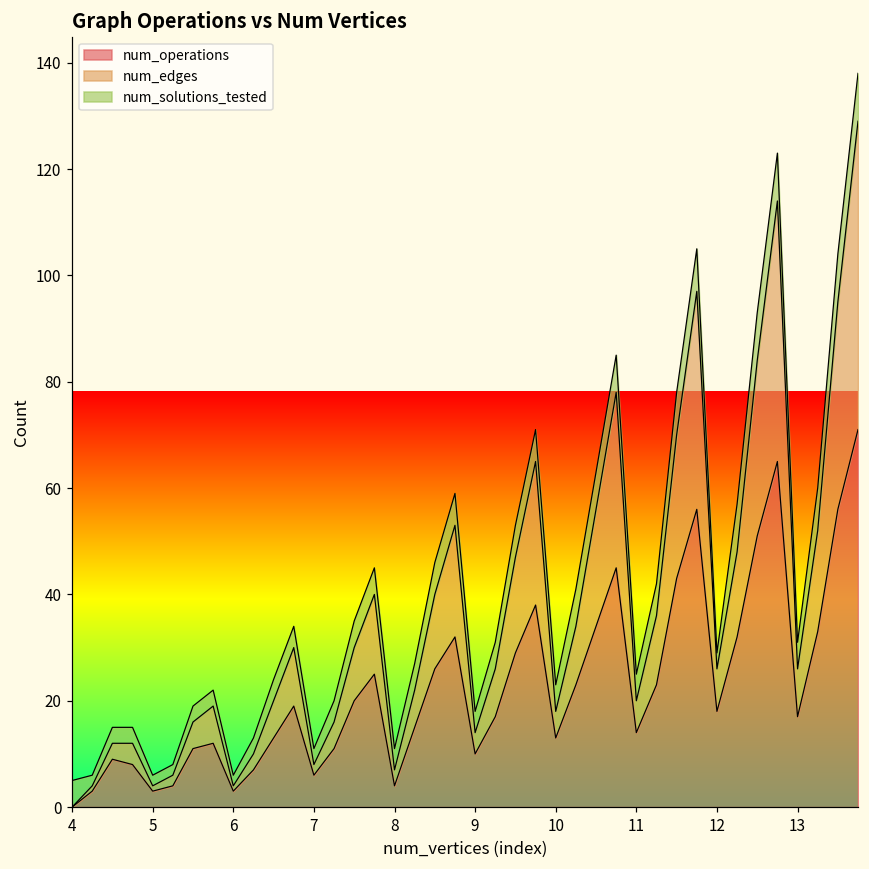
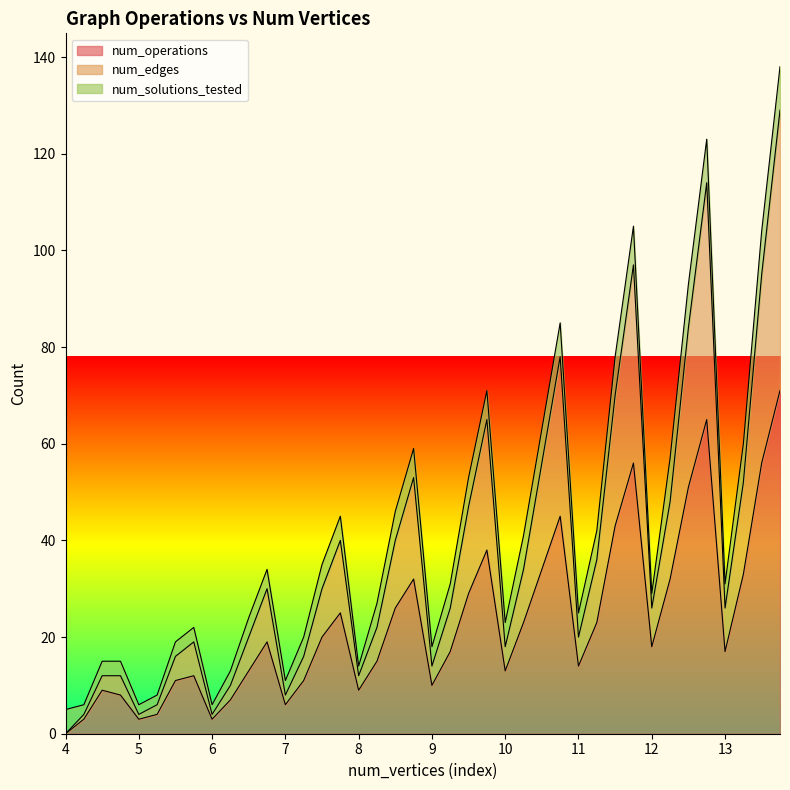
  {
    "num_operations": {
-     "8": 4,
+     "8": 9,
      "12": 18
    },
    "num_edges": {
      "8": 3,
      "12": 8
    },
    "num_solutions_tested": {
      "4": 5,
-     "8": 4,
+     "8": 2,
      "12": 3
    }
  }
